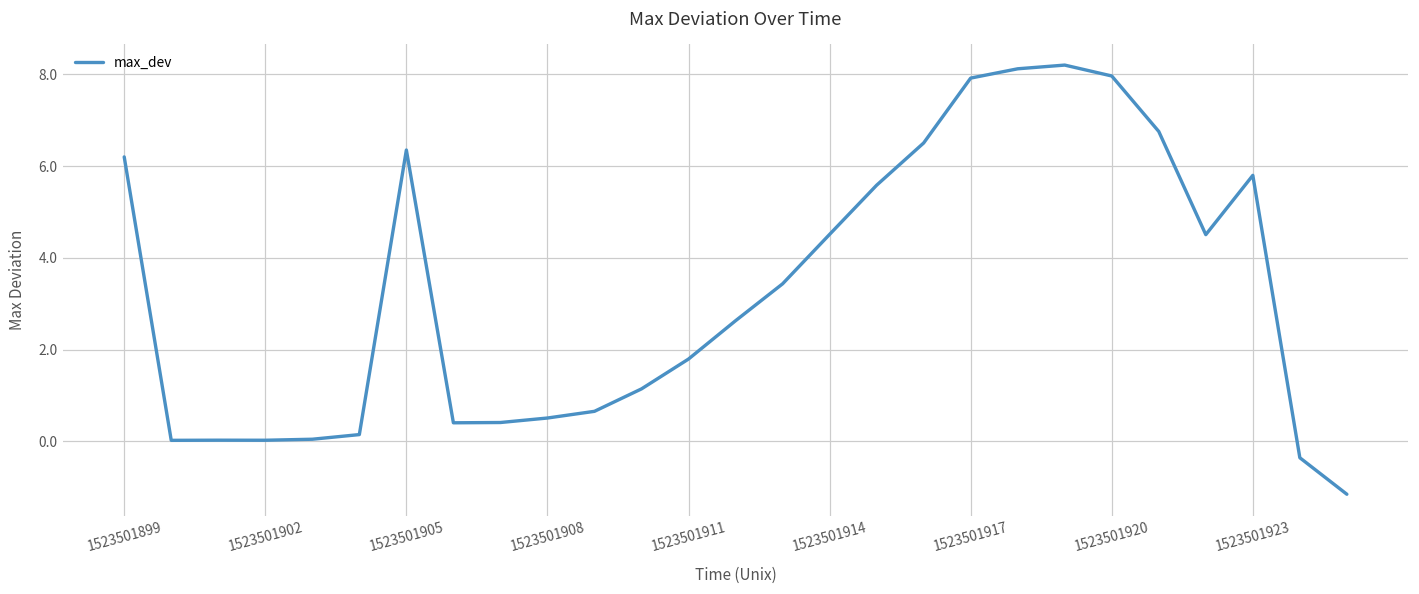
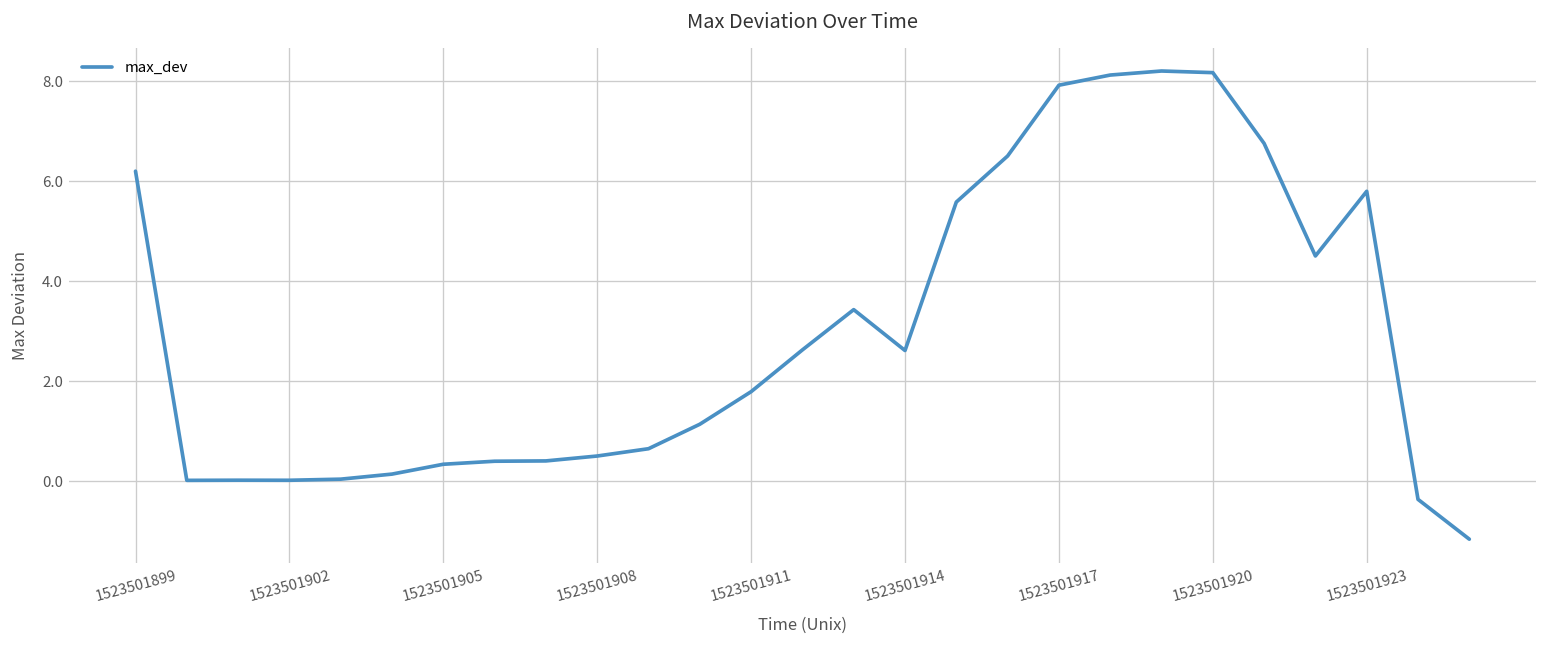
  {
    "1523501899": 6.2,
    "1523501902": 0.0,
-   "1523501905": 6.4,
+   "1523501905": 0.3,
    "1523501908": 0.5,
    "1523501911": 1.8,
-   "1523501914": 4.5,
+   "1523501914": 2.6,
    "1523501917": 7.9,
-   "1523501920": 8.0,
+   "1523501920": 8.2,
    "1523501923": 5.8
  }
